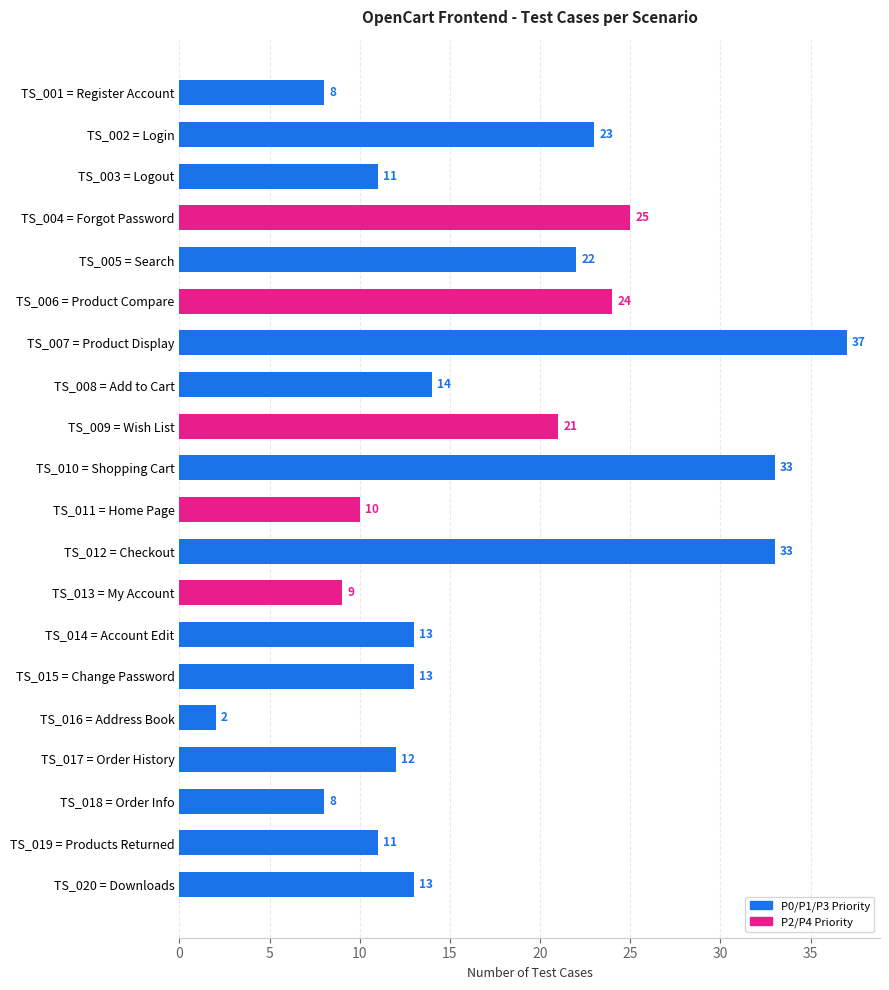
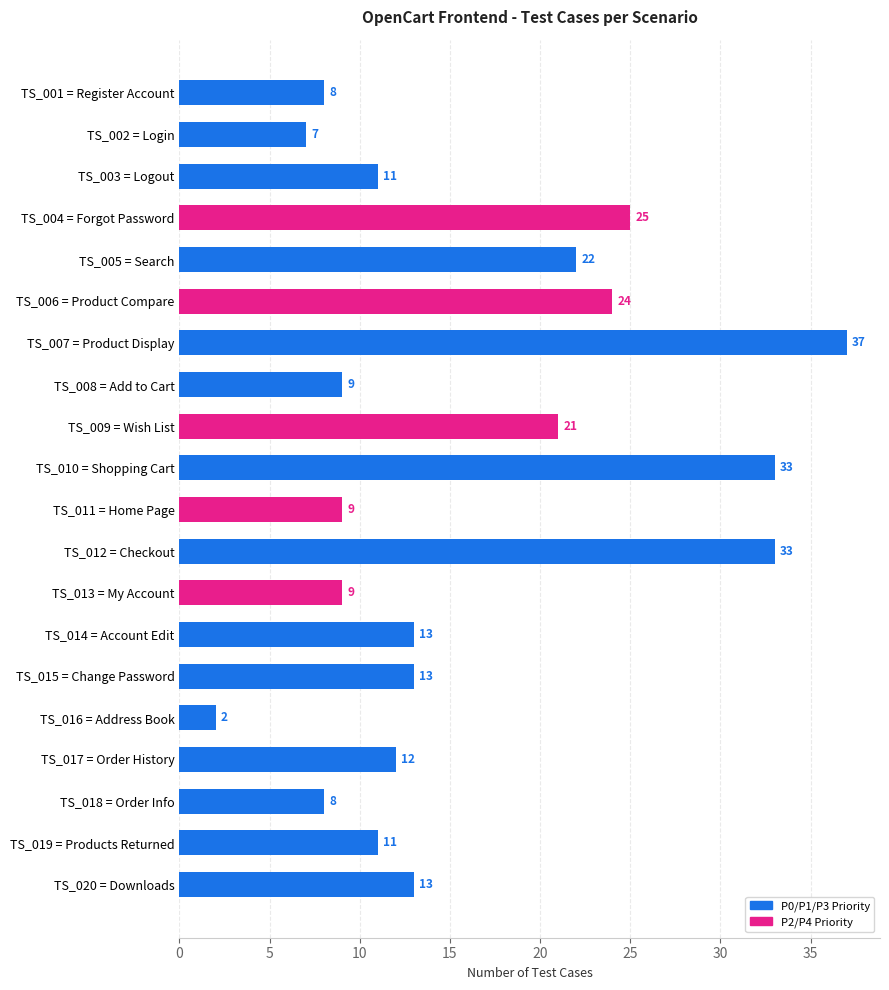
  {
    "TS_001 = Register Account": 8,
-   "TS_002 = Login": 23,
+   "TS_002 = Login": 7,
    "TS_003 = Logout": 11,
    "TS_004 = Forgot Password": 25,
    "TS_005 = Search": 22,
    "TS_006 = Product Compare": 24,
    "TS_007 = Product Display": 37,
-   "TS_008 = Add to Cart": 14,
+   "TS_008 = Add to Cart": 9,
    "TS_009 = Wish List": 21,
    "TS_010 = Shopping Cart": 33,
-   "TS_011 = Home Page": 10,
+   "TS_011 = Home Page": 9,
    "TS_012 = Checkout": 33,
    "TS_013 = My Account": 9,
    "TS_014 = Account Edit": 13,
    "TS_015 = Change Password": 13,
    "TS_016 = Address Book": 2,
    "TS_017 = Order History": 12,
    "TS_018 = Order Info": 8,
    "TS_019 = Products Returned": 11,
    "TS_020 = Downloads": 13
  }
